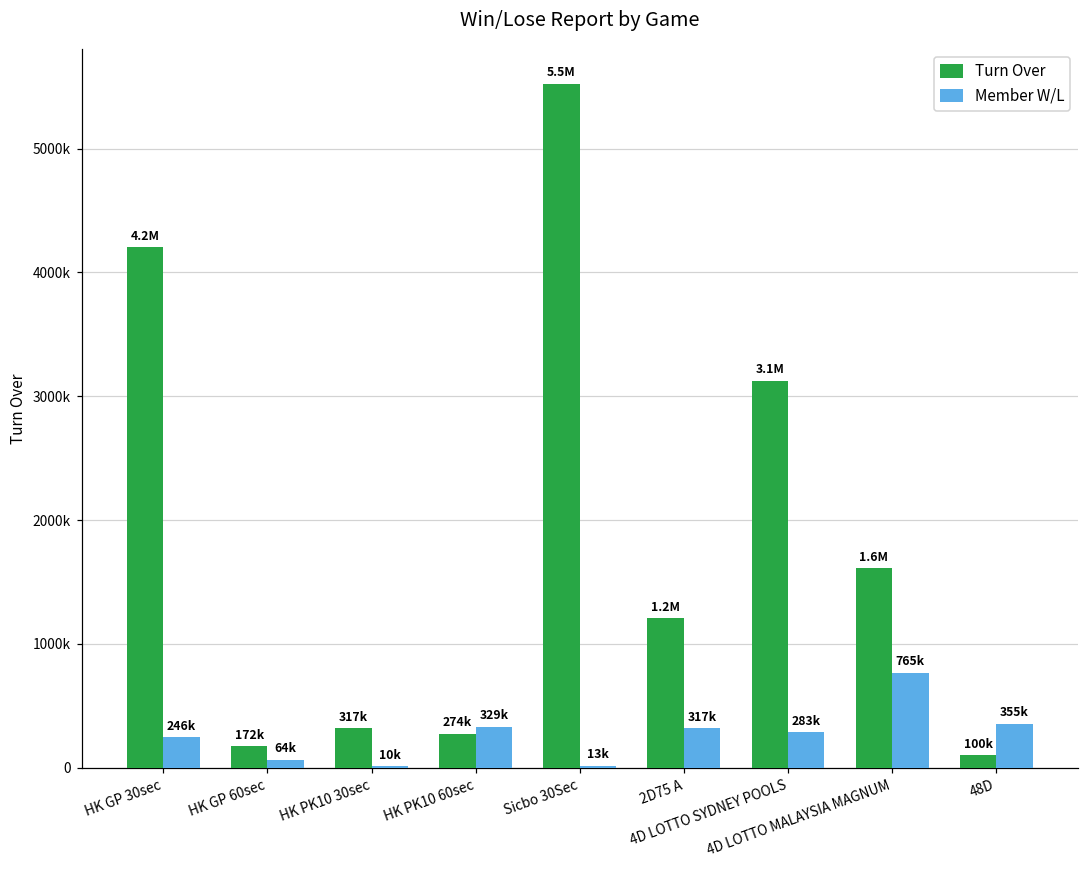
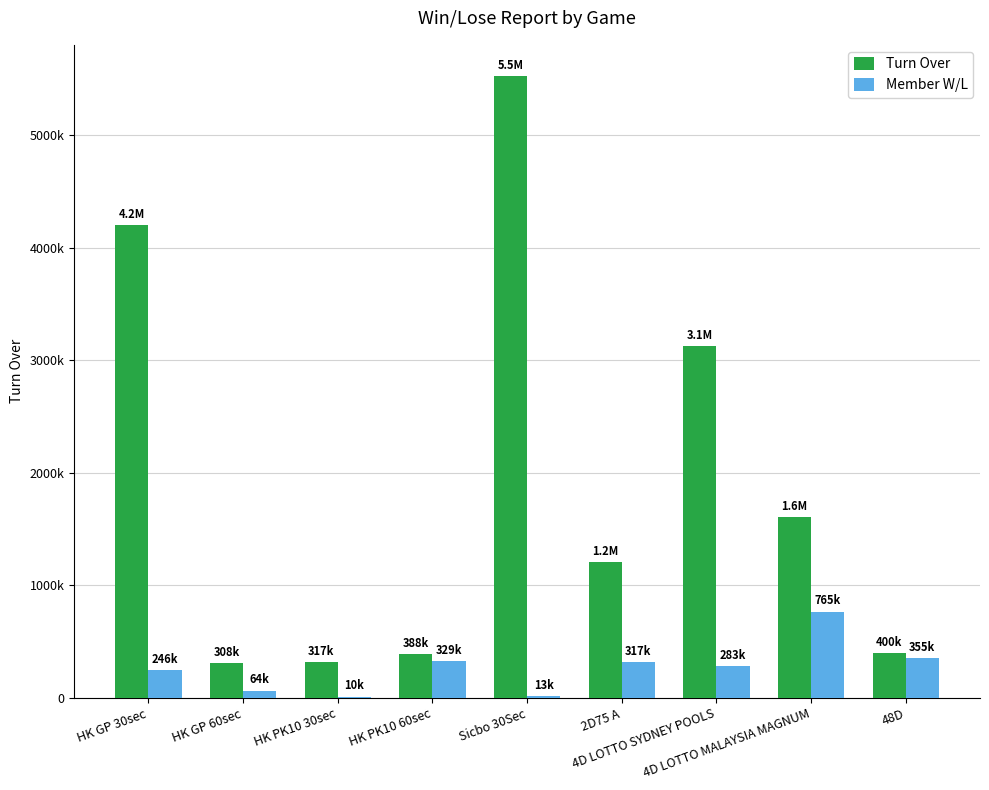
  {
    "Turn Over": {
      "HK GP 30sec": "4.2M",
-     "HK GP 60sec": "172k",
+     "HK GP 60sec": "308k",
      "HK PK10 30sec": "317k",
-     "HK PK10 60sec": "274k",
+     "HK PK10 60sec": "388k",
      "Sicbo 30Sec": "5.5M",
      "2D75 A": "1.2M",
      "4D LOTTO SYDNEY POOLS": "3.1M",
      "4D LOTTO MALAYSIA MAGNUM": "1.6M",
-     "48D": "100k"
+     "48D": "400k"
    },
    "Member W/L": {
      "HK GP 30sec": "246k",
      "HK PK10 60sec": "329k",
      "Sicbo 30Sec": "13k",
      "48D": "355k"
    }
  }
